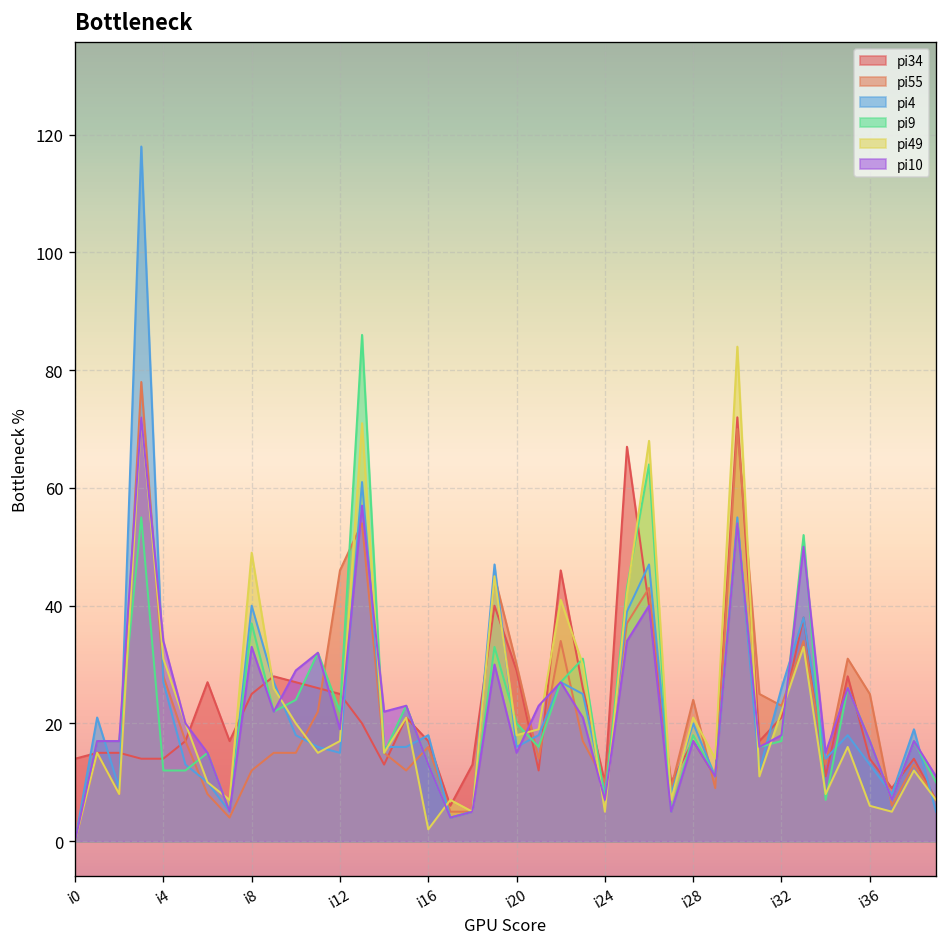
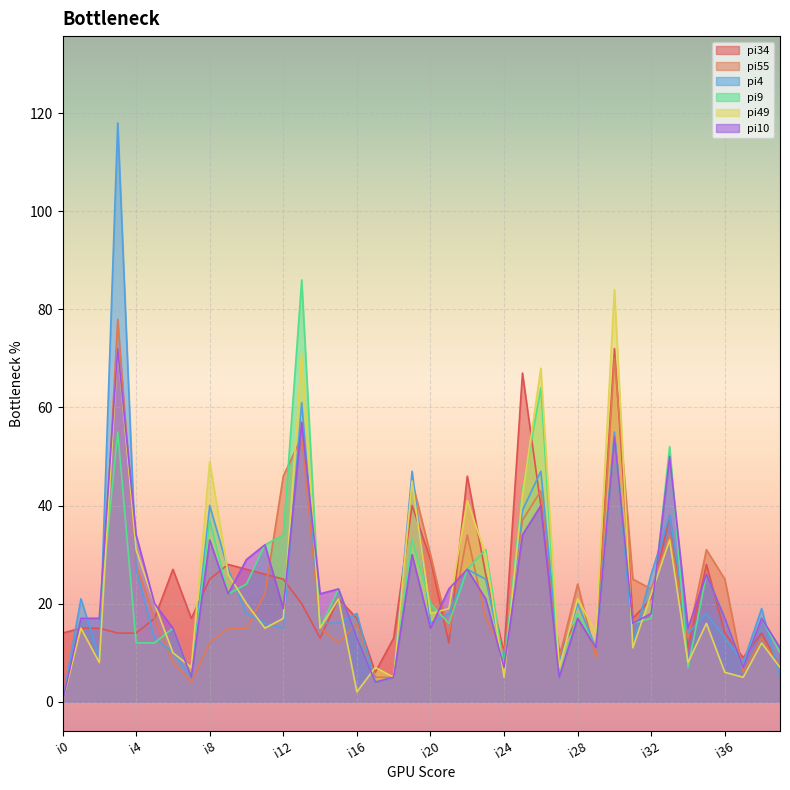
  {
    "pi4": {
      "i4": 27,
      "i8": 40,
      "i12": 15,
      "i16": 18,
      "i20": 16,
      "i24": 8,
      "i28": 20,
      "i32": 26,
      "i36": 13
    },
    "pi9": {
      "i4": 12,
      "i8": 37,
-     "i12": 22,
+     "i12": 34,
      "i20": 20,
      "i28": 18,
      "i32": 17
    },
    "pi49": {
      "i4": 31,
      "i8": 49,
      "i12": 17,
      "i16": 2,
      "i20": 18,
      "i24": 5,
      "i28": 21,
      "i32": 22,
      "i36": 6
    },
    "pi10": {
      "i4": 34,
      "i8": 33,
      "i12": 19,
      "i20": 15,
      "i32": 18
    }
  }
